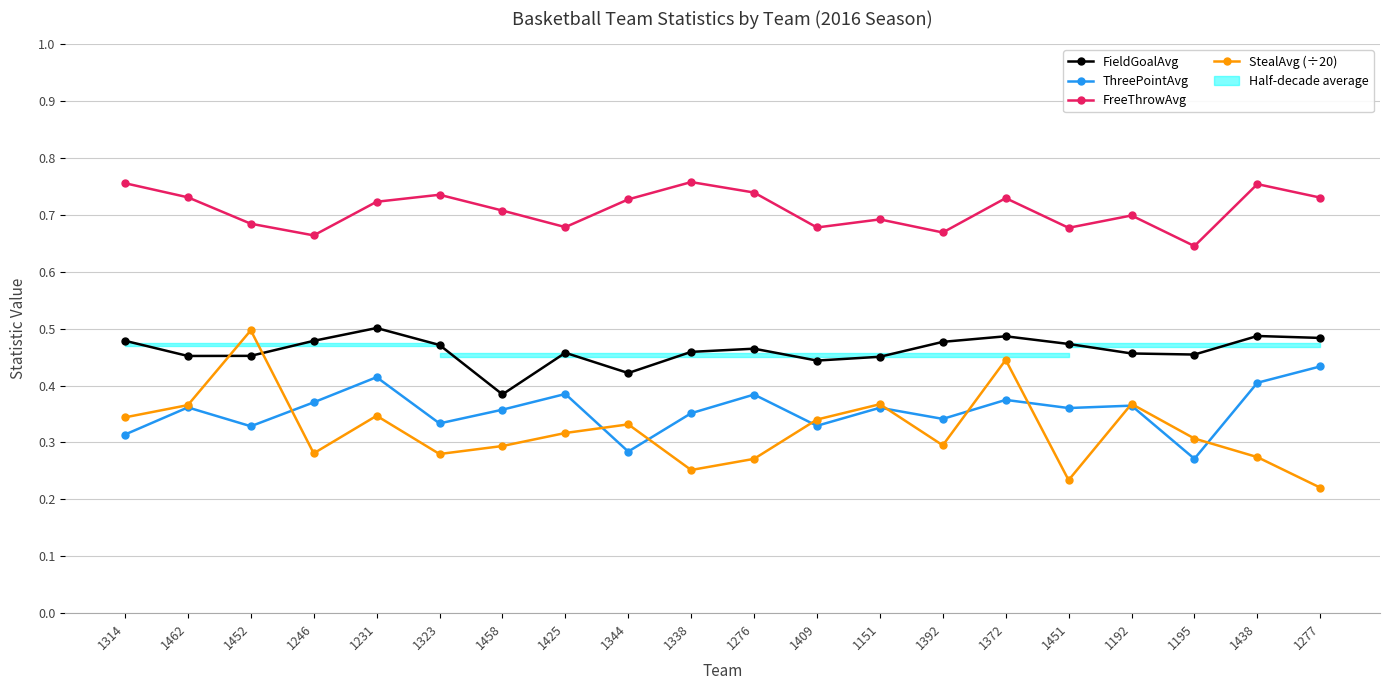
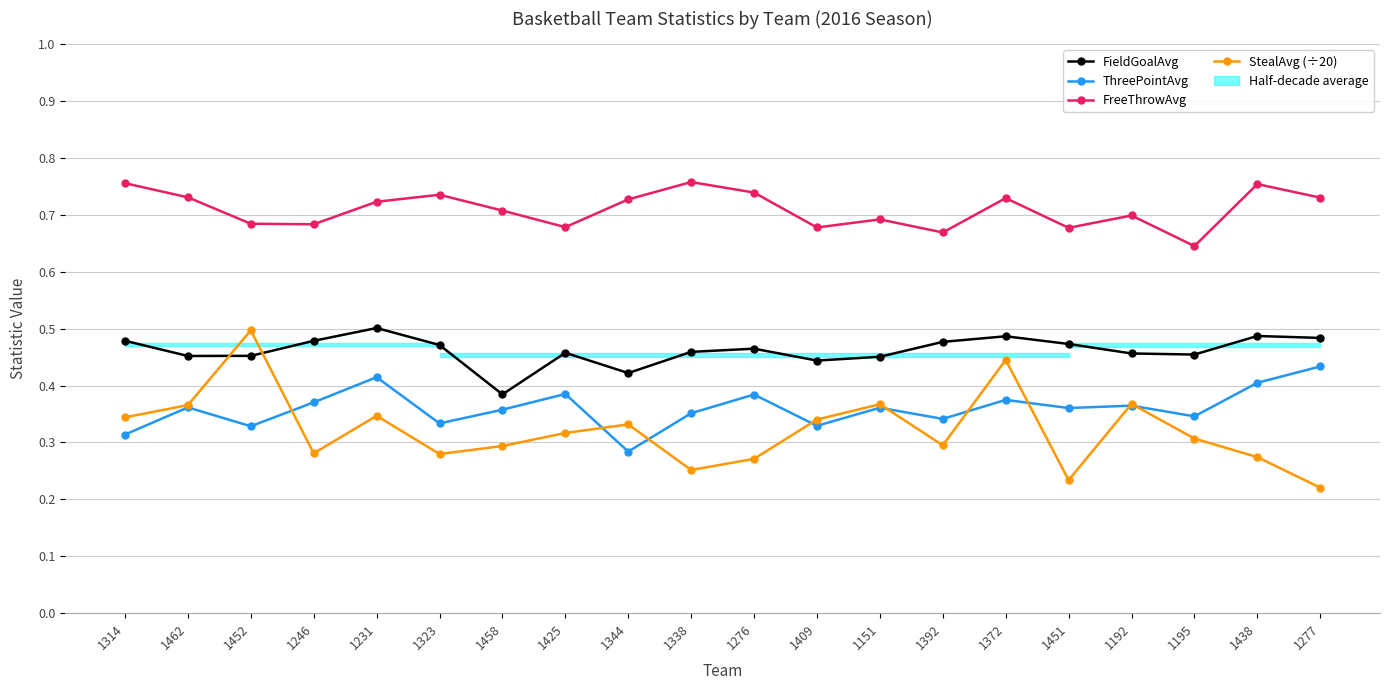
  {
    "FieldGoalAvg": {
      "1462": 0.45,
      "1452": 0.45,
      "1231": 0.50,
      "1458": 0.38,
      "1344": 0.42,
      "1276": 0.46,
      "1409": 0.44,
      "1151": 0.45,
      "1392": 0.48,
      "1372": 0.49,
      "1192": 0.46,
      "1195": 0.45,
      "1438": 0.49,
      "1277": 0.48
    },
    "ThreePointAvg": {
      "1314": 0.31,
      "1452": 0.33,
      "1246": 0.37,
      "1231": 0.41,
      "1323": 0.33,
      "1458": 0.36,
      "1425": 0.39,
      "1344": 0.28,
      "1338": 0.35,
      "1276": 0.38,
      "1409": 0.33,
      "1151": 0.36,
      "1392": 0.34,
      "1372": 0.37,
      "1451": 0.36,
-     "1195": 0.27,
+     "1195": 0.35,
      "1438": 0.40,
      "1277": 0.43
    },
    "FreeThrowAvg": {
      "1314": 0.76,
      "1462": 0.73,
      "1452": 0.68,
-     "1246": 0.66,
+     "1246": 0.68,
      "1231": 0.72,
      "1323": 0.74,
      "1458": 0.71,
      "1425": 0.68,
      "1344": 0.73,
      "1338": 0.76,
      "1276": 0.74,
      "1409": 0.68,
      "1151": 0.69,
      "1392": 0.67,
      "1372": 0.73,
      "1451": 0.68,
      "1192": 0.70,
      "1195": 0.65,
      "1438": 0.75,
      "1277": 0.73
    },
    "StealAvg (÷20)": {
      "1314": 0.34,
      "1452": 0.50,
      "1246": 0.28,
      "1231": 0.35,
      "1323": 0.28,
      "1458": 0.29,
      "1425": 0.32,
      "1344": 0.33,
      "1338": 0.25,
      "1276": 0.27,
      "1409": 0.34,
      "1151": 0.37,
      "1392": 0.30,
      "1372": 0.45,
      "1451": 0.23,
      "1195": 0.31,
      "1438": 0.27,
      "1277": 0.22
    }
  }
